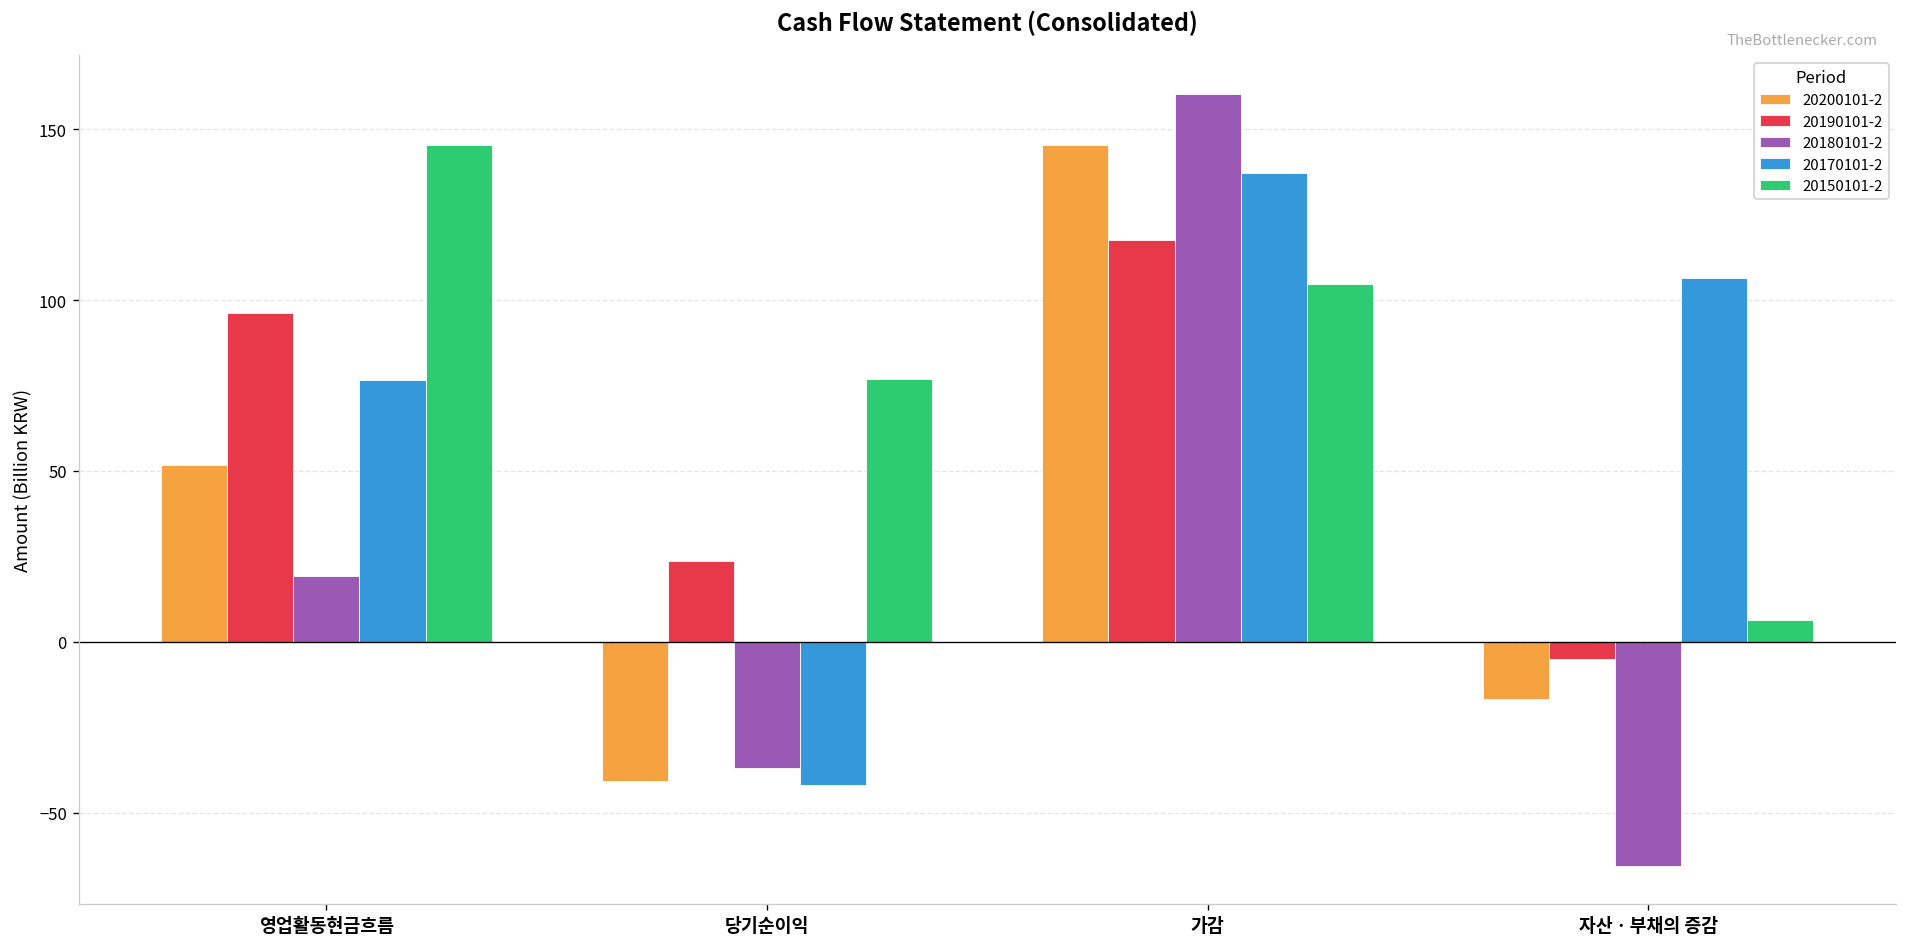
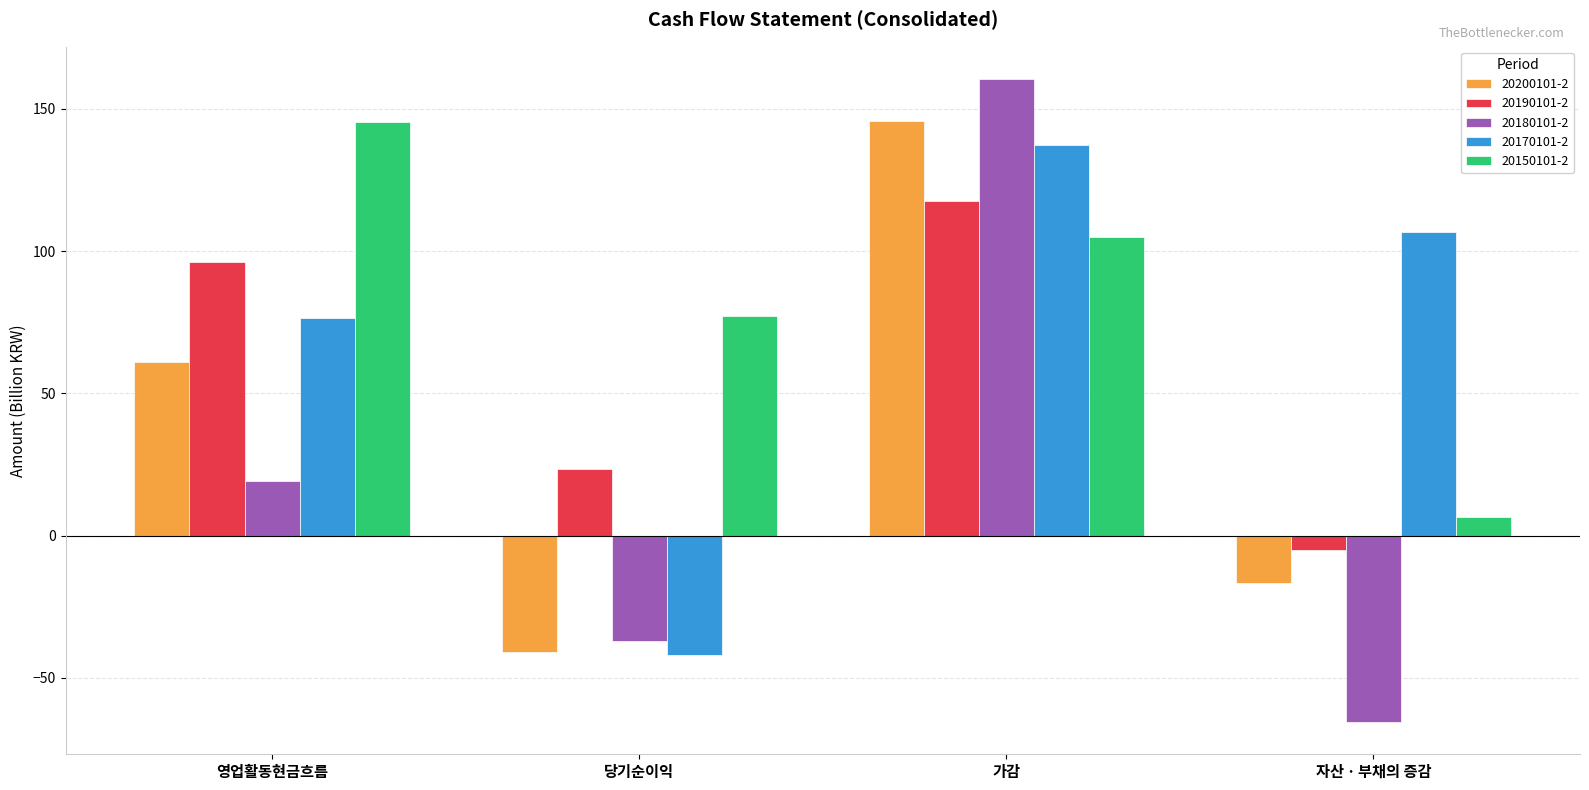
  {
    "20200101-2": {
-     "영업활동현금흐름": 52,
+     "영업활동현금흐름": 61,
      "당기순이익": -41,
      "가감": 146,
      "자산ㆍ부채의 증감": -17
    },
    "20190101-2": {
      "영업활동현금흐름": 96,
      "당기순이익": 24,
      "가감": 118,
      "자산ㆍ부채의 증감": -5
    },
    "20180101-2": {
      "영업활동현금흐름": 19,
      "당기순이익": -37,
      "가감": 160,
      "자산ㆍ부채의 증감": -66
    },
    "20170101-2": {
      "영업활동현금흐름": 77,
      "당기순이익": -42,
      "가감": 137,
      "자산ㆍ부채의 증감": 107
    },
    "20150101-2": {
      "영업활동현금흐름": 145,
      "당기순이익": 77,
      "가감": 105,
      "자산ㆍ부채의 증감": 6
    }
  }
